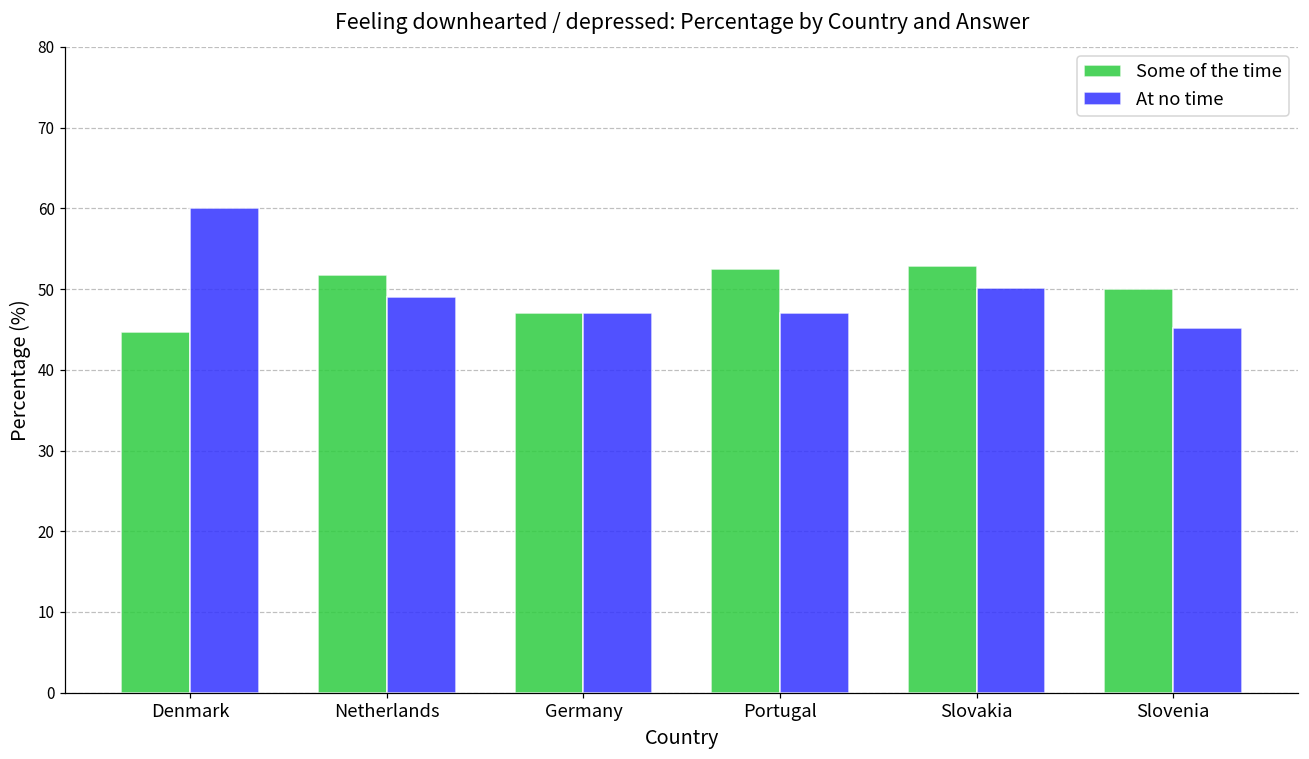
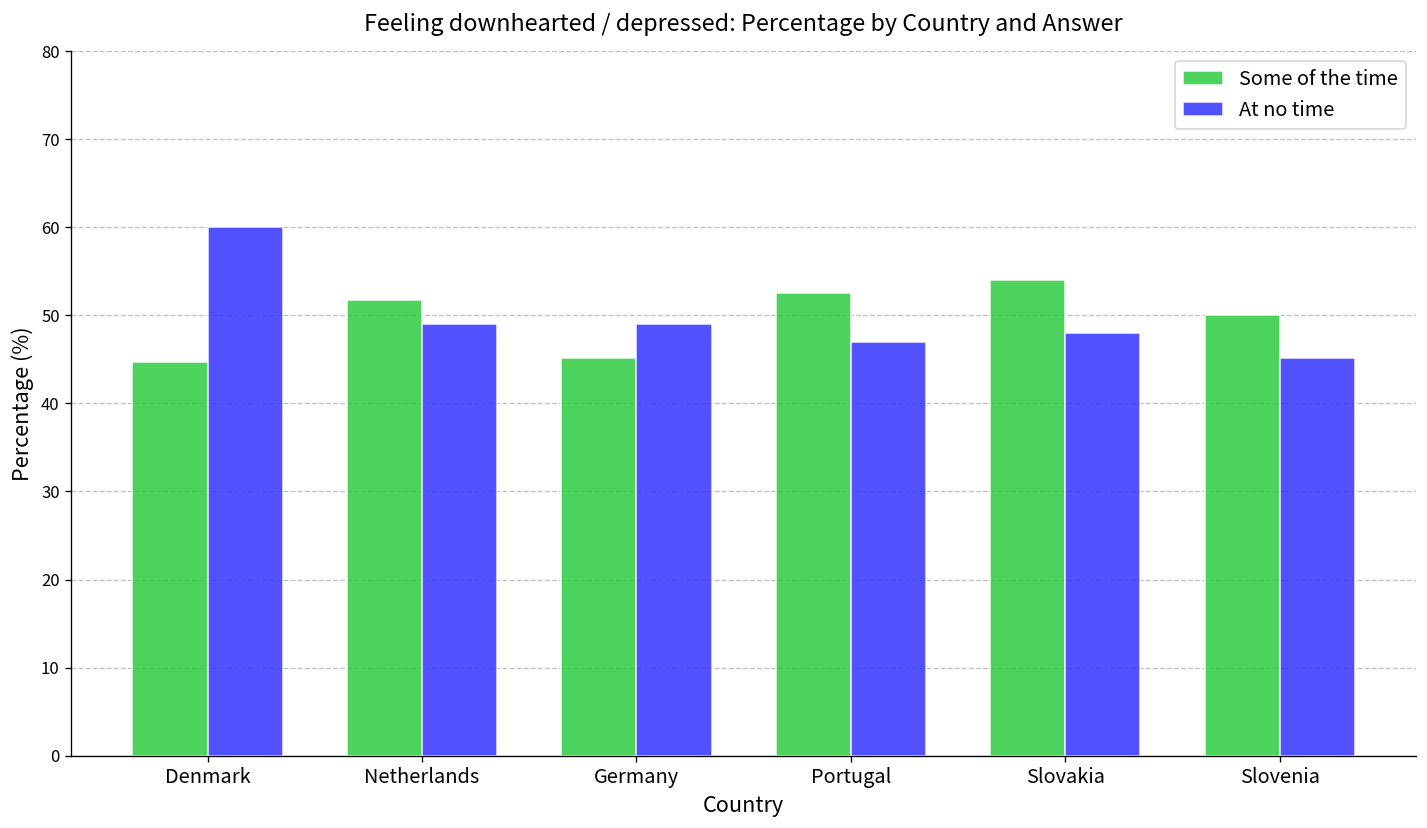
  {
    "Some of the time": {
      "Denmark": 45,
      "Netherlands": 52,
-     "Germany": 47,
+     "Germany": 45,
      "Portugal": 53,
-     "Slovakia": 53,
+     "Slovakia": 54,
      "Slovenia": 50
    },
    "At no time": {
      "Denmark": 60,
      "Netherlands": 49,
-     "Germany": 47,
+     "Germany": 49,
      "Portugal": 47,
-     "Slovakia": 50,
+     "Slovakia": 48,
      "Slovenia": 45
    }
  }
